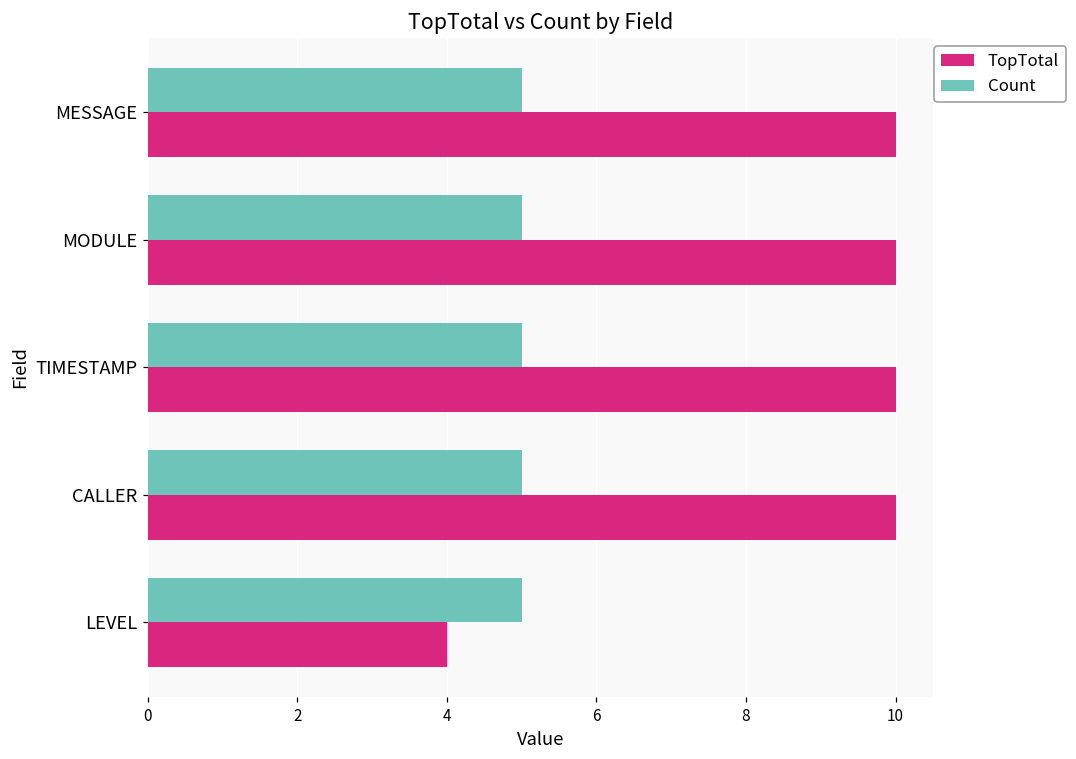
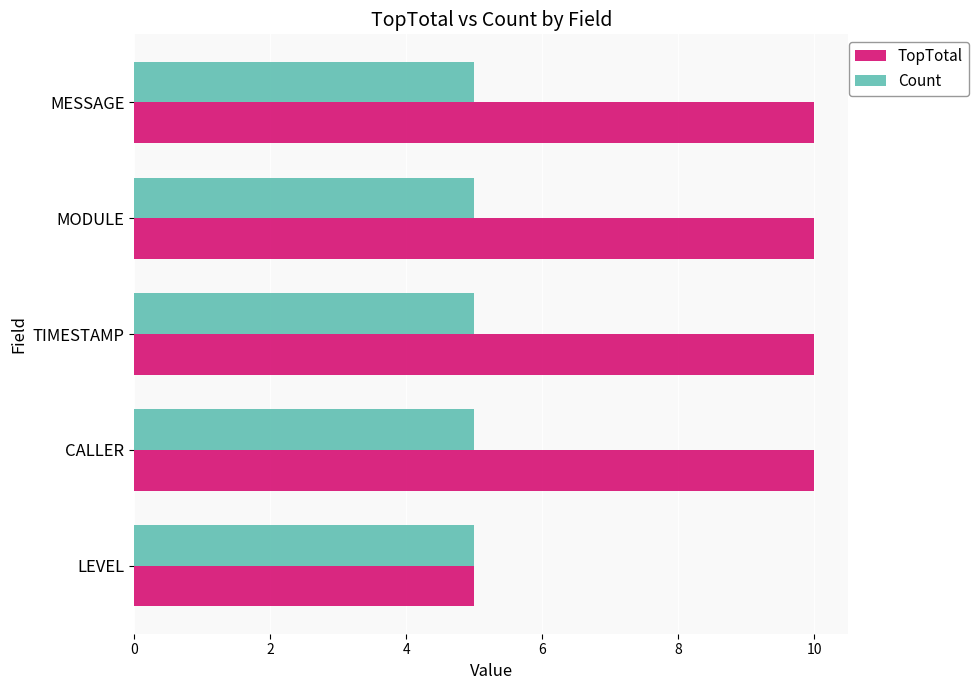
  {
    "TopTotal": {
      "MESSAGE": 10,
      "MODULE": 10,
      "TIMESTAMP": 10,
      "CALLER": 10,
-     "LEVEL": 4
+     "LEVEL": 5
    },
    "Count": {
      "MESSAGE": 5,
      "MODULE": 5,
      "TIMESTAMP": 5,
      "CALLER": 5,
      "LEVEL": 5
    }
  }
